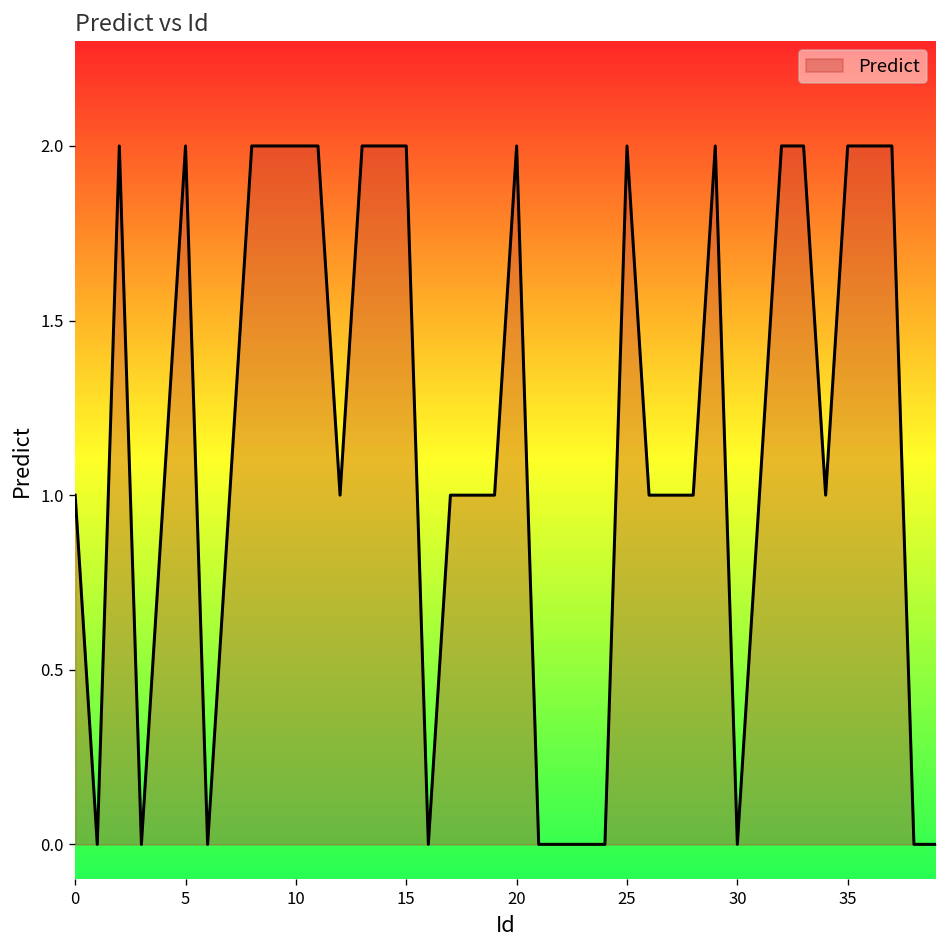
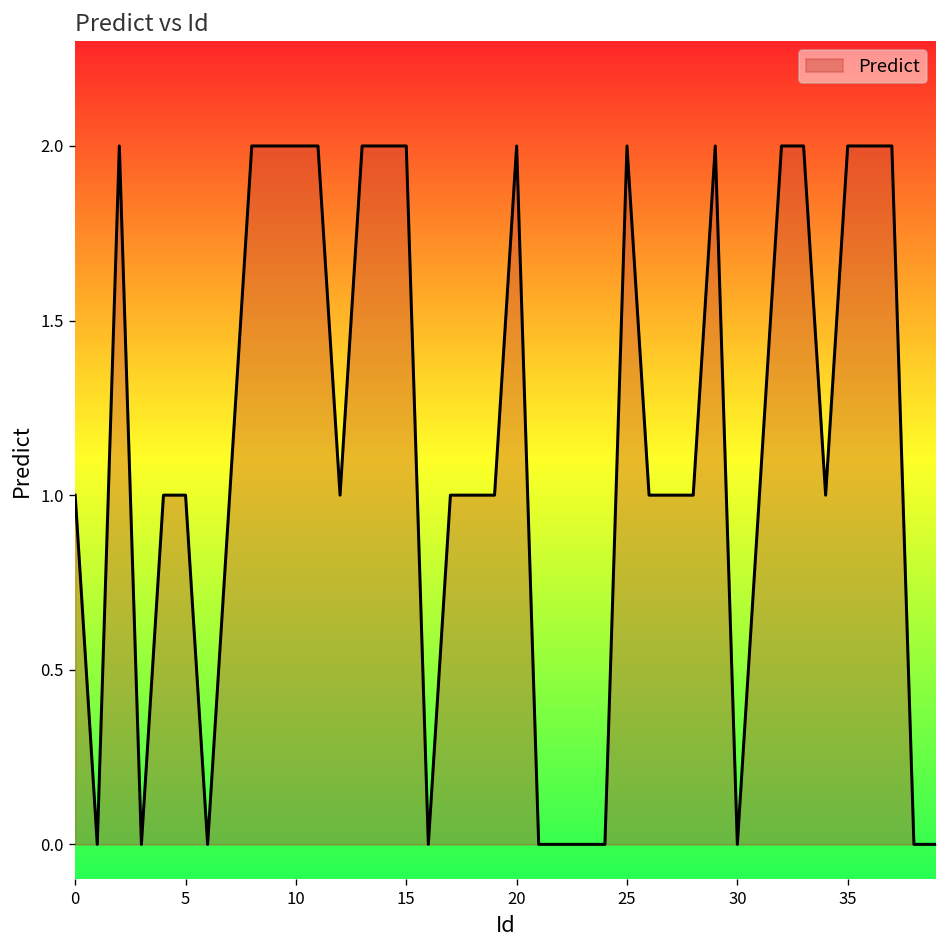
  {
    "0": 1,
-   "5": 2,
+   "5": 1,
    "10": 2,
    "15": 2,
    "20": 2,
    "25": 2,
    "30": 0,
    "35": 2
  }
